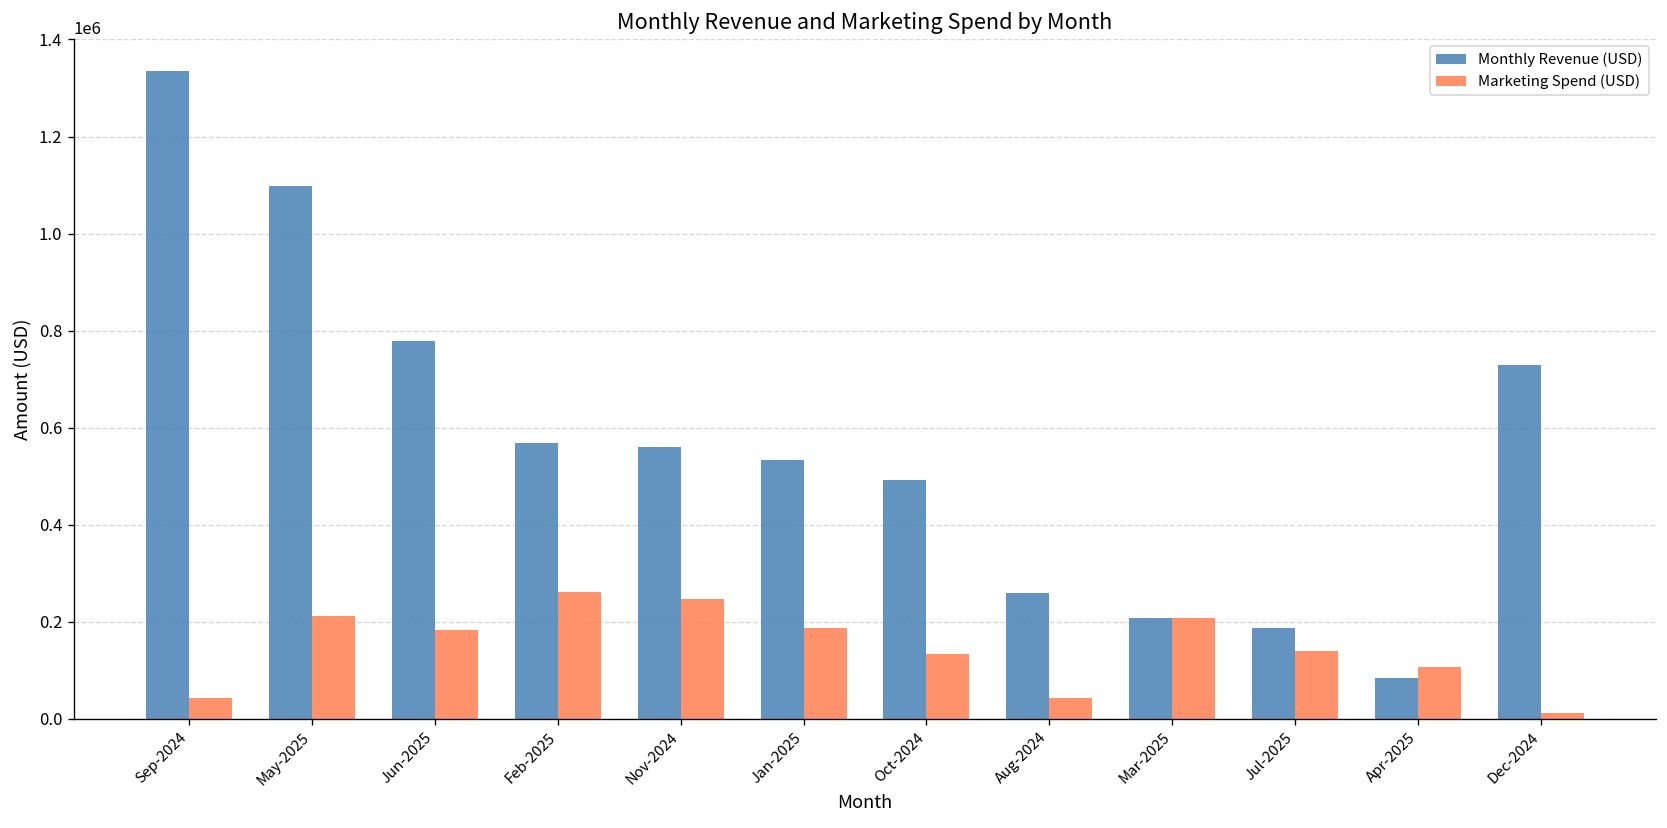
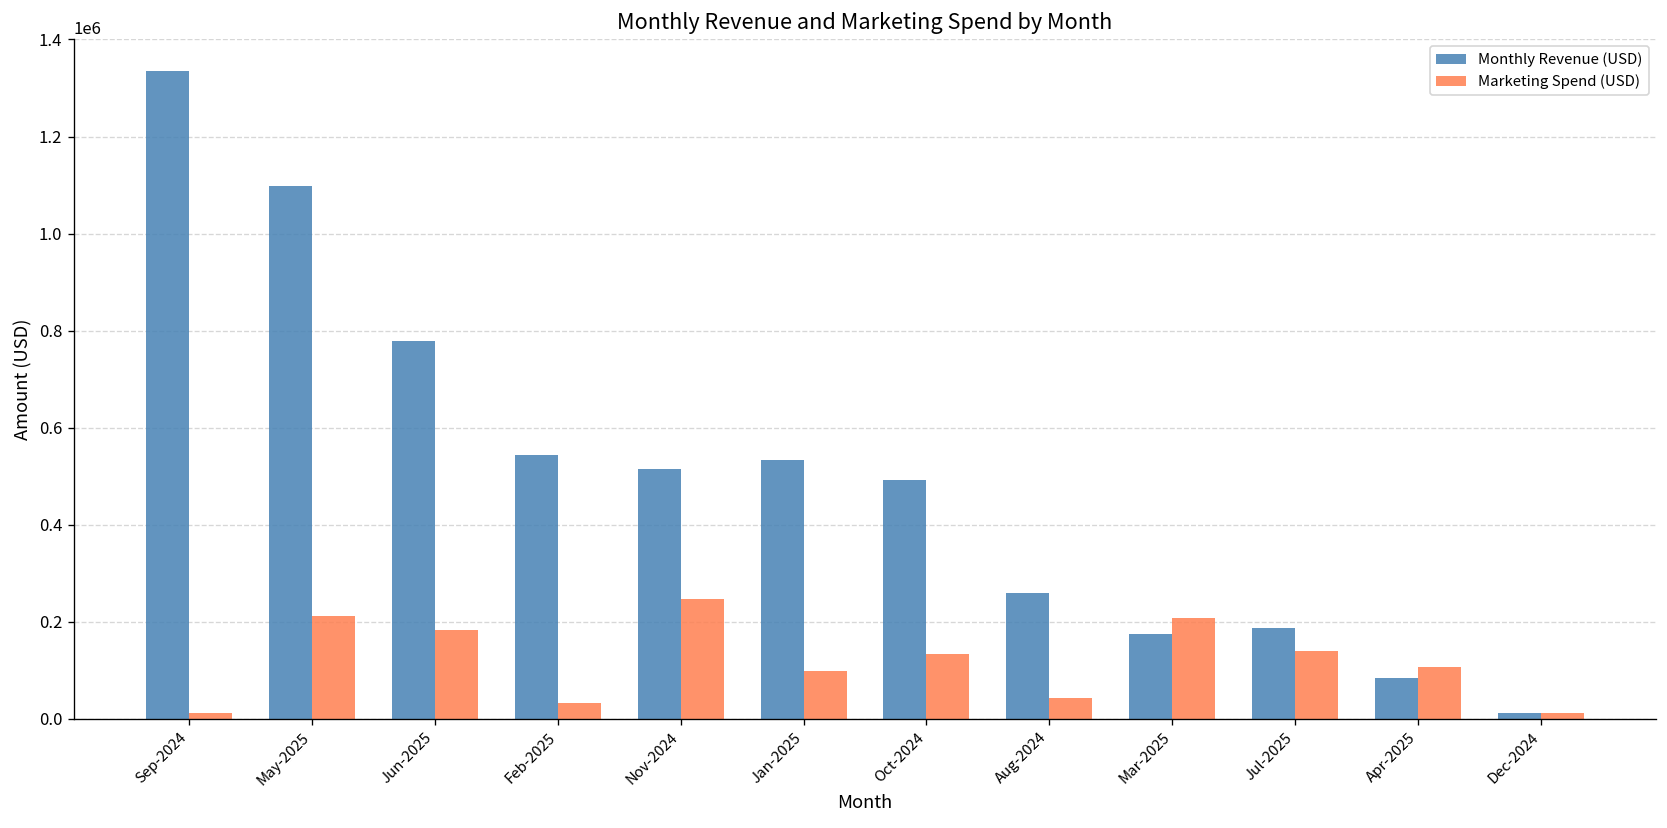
  {
    "Monthly Revenue (USD)": {
      "Sep-2024": 1330000,
      "May-2025": 1100000,
      "Jun-2025": 780000,
-     "Feb-2025": 570000,
-     "Nov-2024": 560000,
+     "Feb-2025": 540000,
+     "Nov-2024": 520000,
      "Jan-2025": 530000,
      "Oct-2024": 490000,
      "Aug-2024": 260000,
-     "Mar-2025": 210000,
+     "Mar-2025": 170000,
      "Jul-2025": 190000,
      "Apr-2025": 80000,
-     "Dec-2024": 730000
+     "Dec-2024": 10000
    },
    "Marketing Spend (USD)": {
-     "Sep-2024": 40000,
+     "Sep-2024": 10000,
      "May-2025": 210000,
      "Jun-2025": 180000,
-     "Feb-2025": 260000,
+     "Feb-2025": 30000,
      "Nov-2024": 250000,
-     "Jan-2025": 190000,
+     "Jan-2025": 100000,
      "Oct-2024": 130000,
      "Aug-2024": 40000,
      "Mar-2025": 210000,
      "Jul-2025": 140000,
      "Apr-2025": 110000,
      "Dec-2024": 10000
    }
  }
